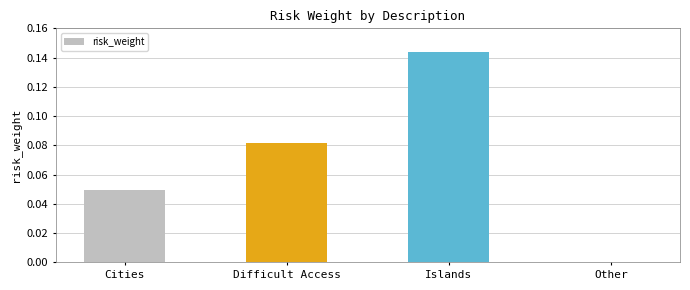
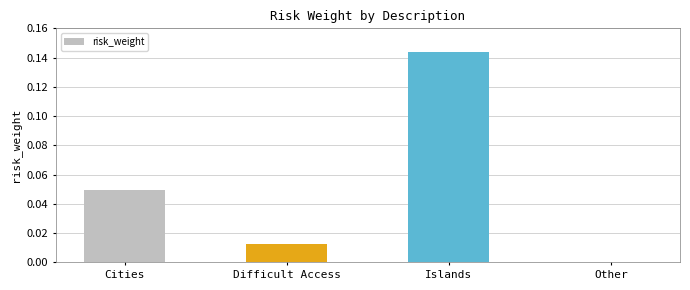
  {
    "Cities": 0.050,
-   "Difficult Access": 0.081,
+   "Difficult Access": 0.013,
    "Islands": 0.144,
    "Other": 0.000
  }
